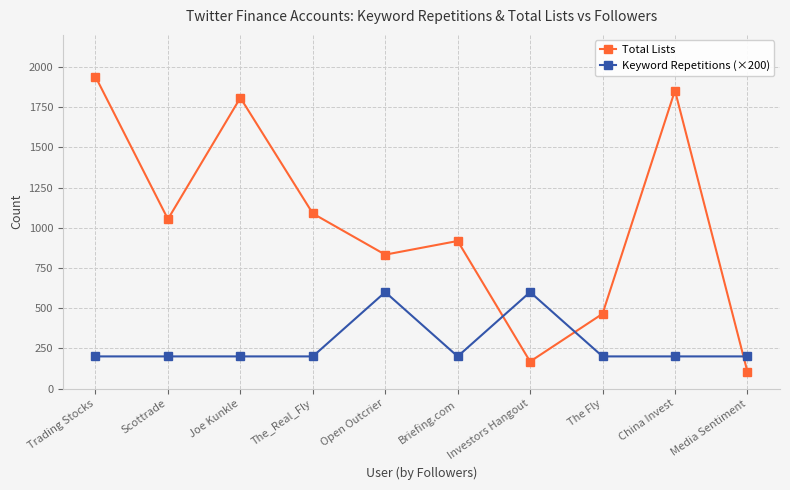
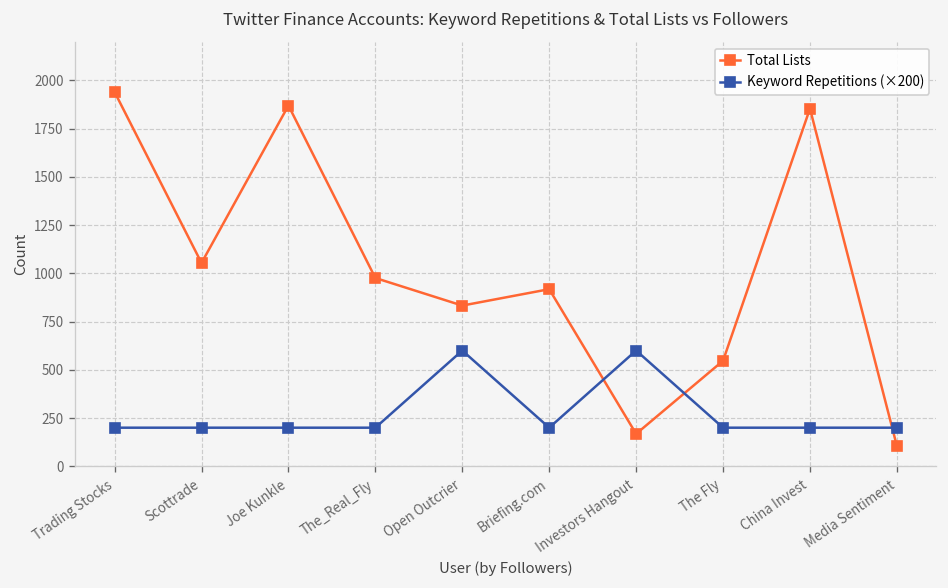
  {
    "Total Lists": {
      "Trading Stocks": 1940,
      "Scottrade": 1050,
-     "Joe Kunkle": 1810,
-     "The_Real_Fly": 1090,
+     "Joe Kunkle": 1870,
+     "The_Real_Fly": 980,
      "Open Outcrier": 830,
      "Briefing.com": 920,
      "Investors Hangout": 170,
-     "The Fly": 470,
+     "The Fly": 550,
      "China Invest": 1850,
      "Media Sentiment": 110
    },
    "Keyword Repetitions (×200)": {
      "Trading Stocks": 200,
      "Scottrade": 200,
      "Joe Kunkle": 200,
      "The_Real_Fly": 200,
      "Open Outcrier": 600,
      "Briefing.com": 200,
      "Investors Hangout": 600,
      "The Fly": 200,
      "China Invest": 200,
      "Media Sentiment": 200
    }
  }
